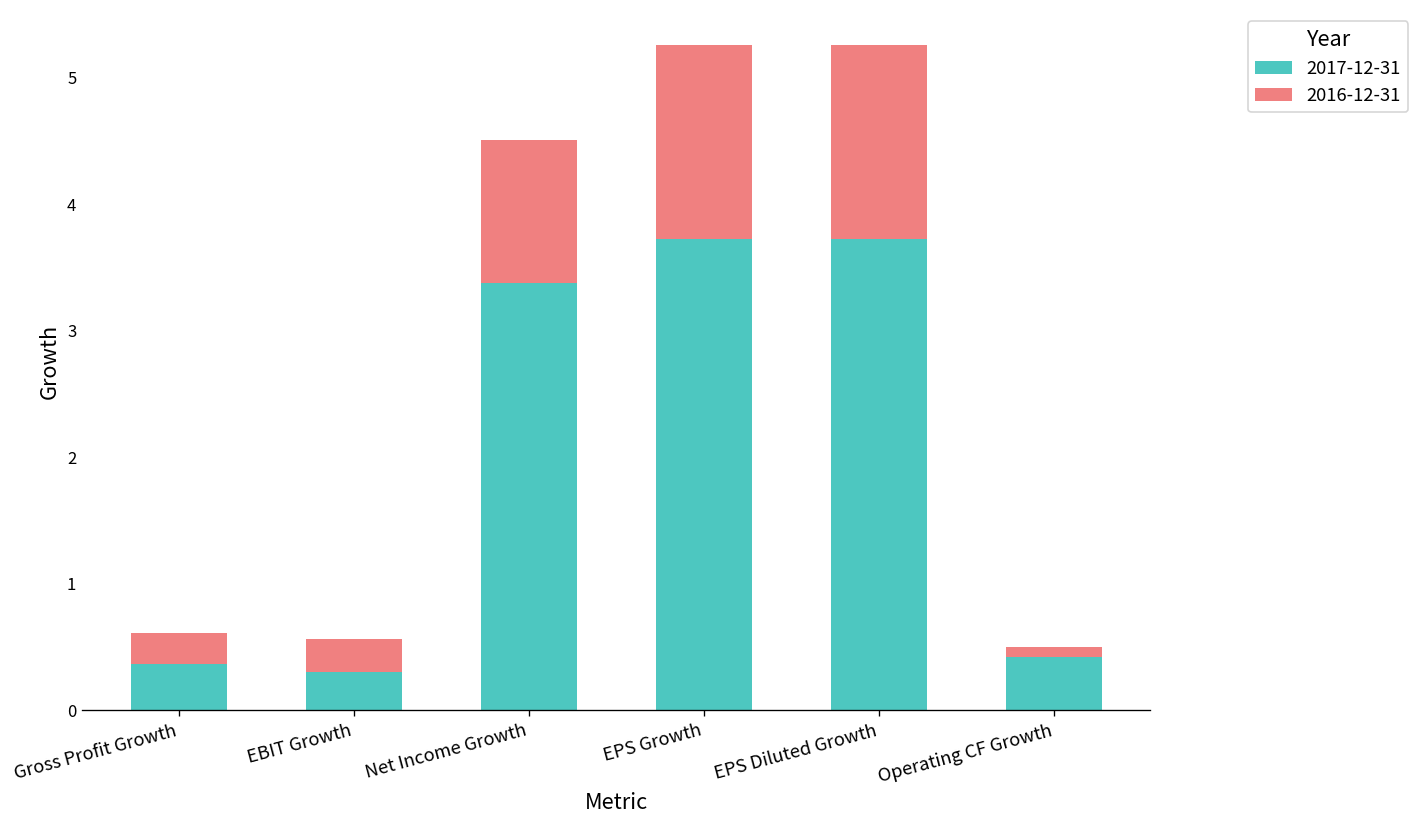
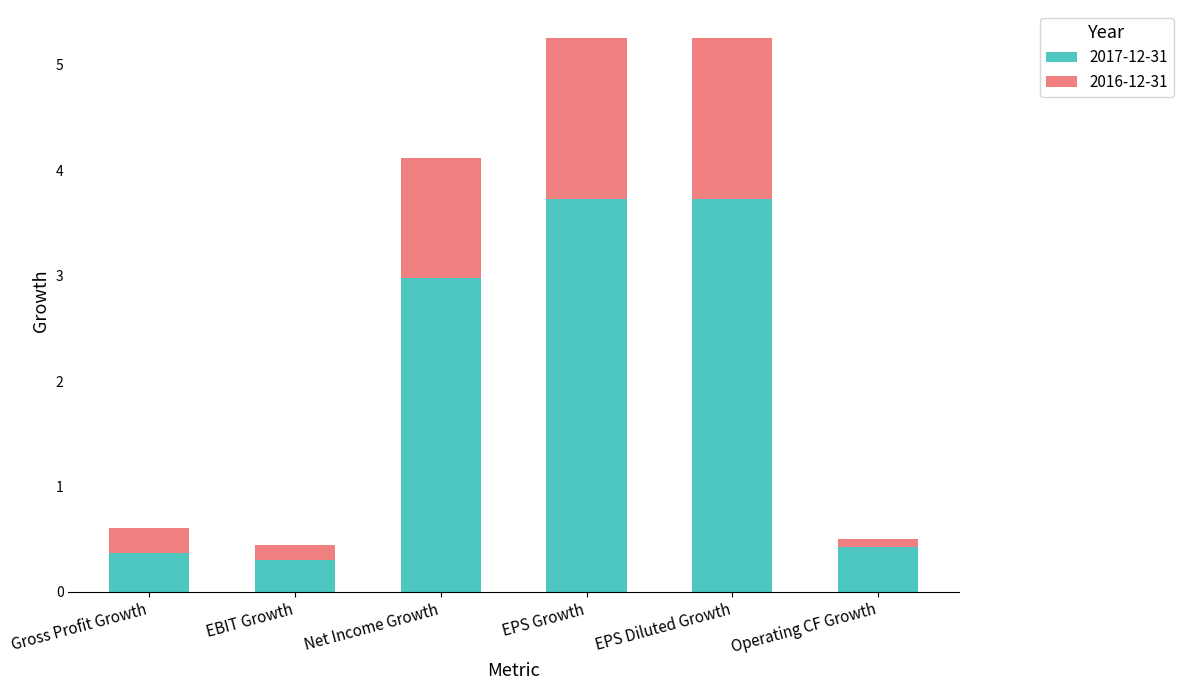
  {
    "2017-12-31": {
      "Gross Profit Growth": 0.36,
      "EBIT Growth": 0.30,
-     "Net Income Growth": 3.38,
+     "Net Income Growth": 2.98,
      "EPS Growth": 3.73,
      "EPS Diluted Growth": 3.73,
      "Operating CF Growth": 0.50
    },
    "2016-12-31": {
      "Gross Profit Growth": 0.25,
-     "EBIT Growth": 0.26,
+     "EBIT Growth": 0.14,
      "Net Income Growth": 1.13,
      "EPS Growth": 1.53,
      "EPS Diluted Growth": 1.53
    }
  }
